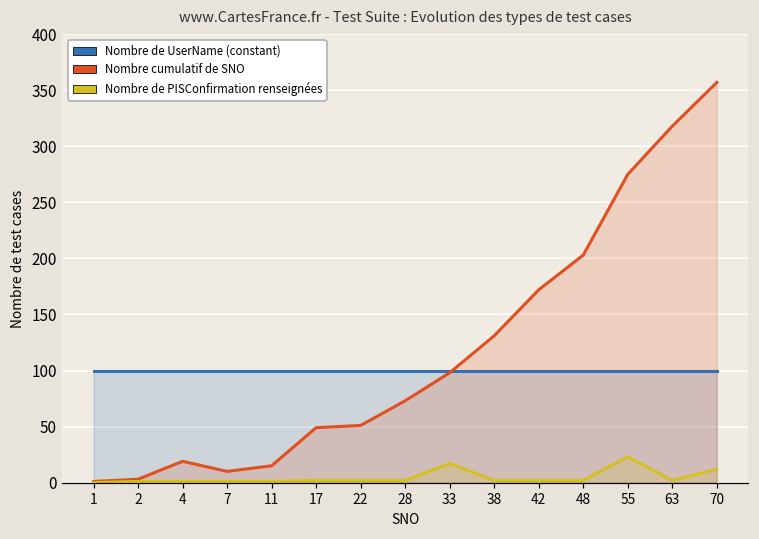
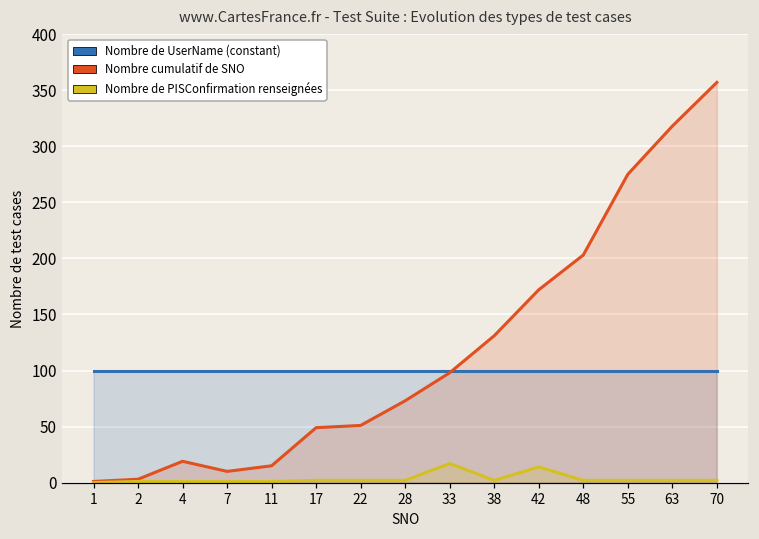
  {
    "Nombre de UserName (constant)": {
      "1": 100,
      "2": 100,
      "4": 100,
      "7": 100,
      "11": 100,
      "17": 100,
      "22": 100,
      "28": 100,
      "38": 100,
      "42": 100,
      "48": 100,
      "55": 100,
      "63": 100,
      "70": 100
    },
    "Nombre cumulatif de SNO": {
      "4": 19,
      "7": 10,
      "11": 15,
      "17": 49,
      "22": 51,
      "28": 73,
      "38": 131,
      "42": 172,
      "48": 203,
      "55": 275,
      "63": 318,
      "70": 357
    },
    "Nombre de PISConfirmation renseignées": {
      "4": 1,
      "7": 1,
      "11": 1,
      "17": 2,
      "22": 2,
      "28": 2,
      "33": 17,
      "38": 2,
-     "42": 2,
+     "42": 14,
      "48": 2,
-     "55": 23,
+     "55": 2,
      "63": 2,
-     "70": 12
+     "70": 2
    }
  }
